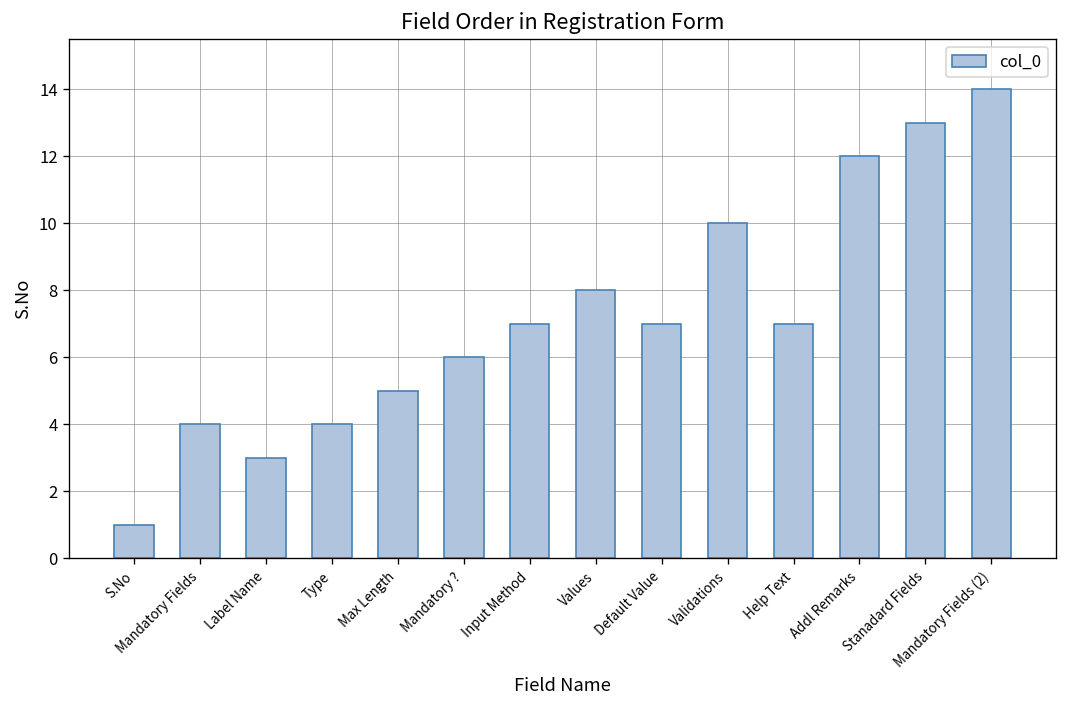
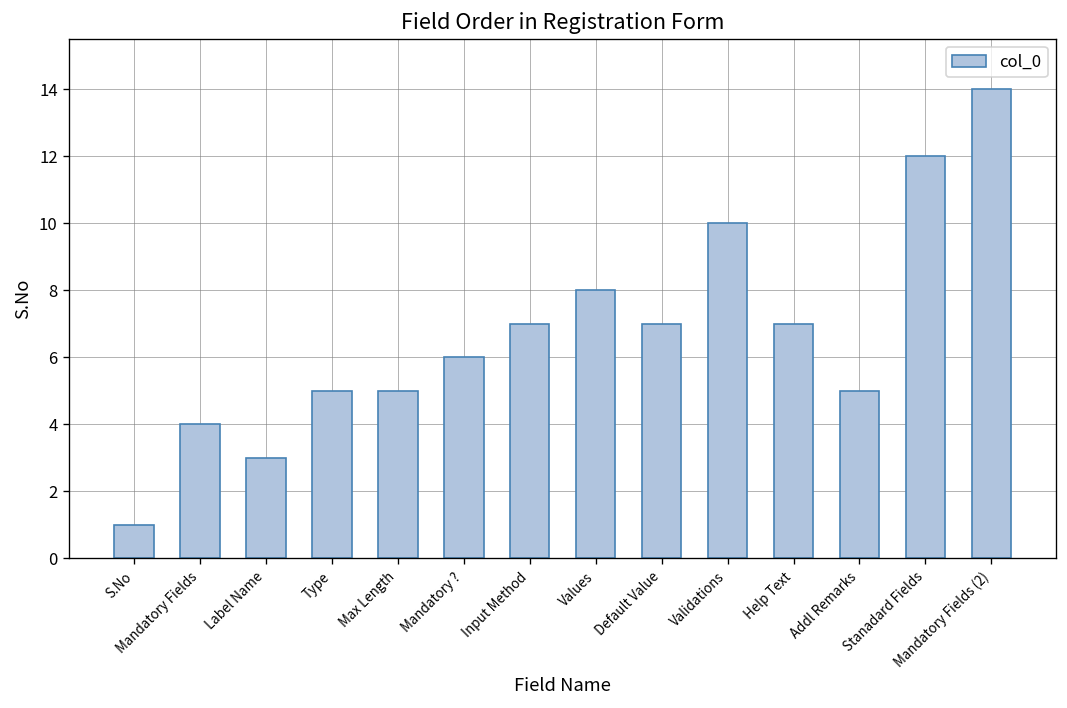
  {
    "S.No": 1,
    "Mandatory Fields": 4,
    "Label Name": 3,
-   "Type": 4,
+   "Type": 5,
    "Max Length": 5,
    "Mandatory ?": 6,
    "Input Method": 7,
    "Values": 8,
    "Default Value": 7,
    "Validations": 10,
    "Help Text": 7,
-   "Addl Remarks": 12,
-   "Stanadard Fields": 13,
+   "Addl Remarks": 5,
+   "Stanadard Fields": 12,
    "Mandatory Fields (2)": 14
  }
